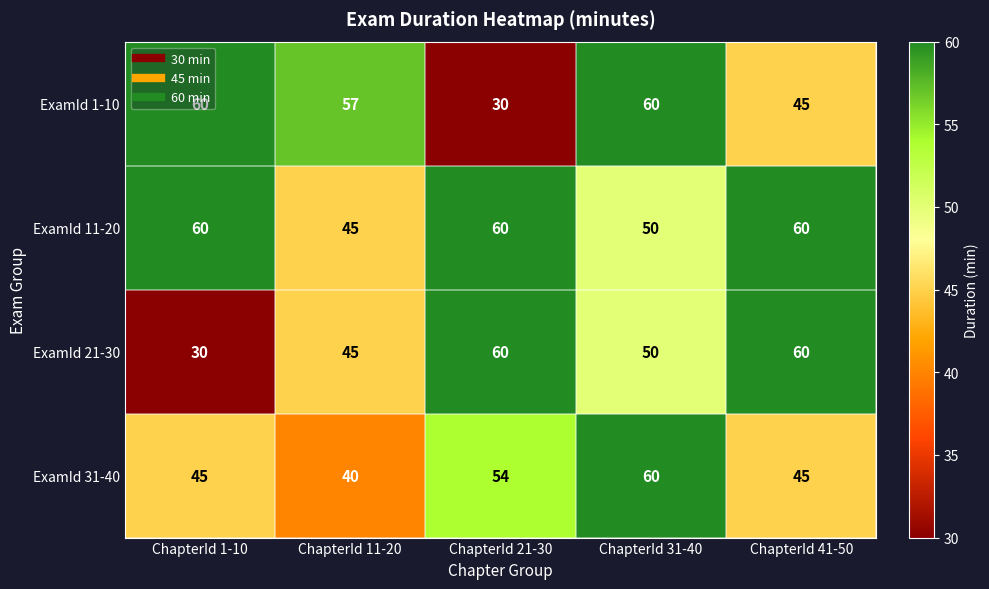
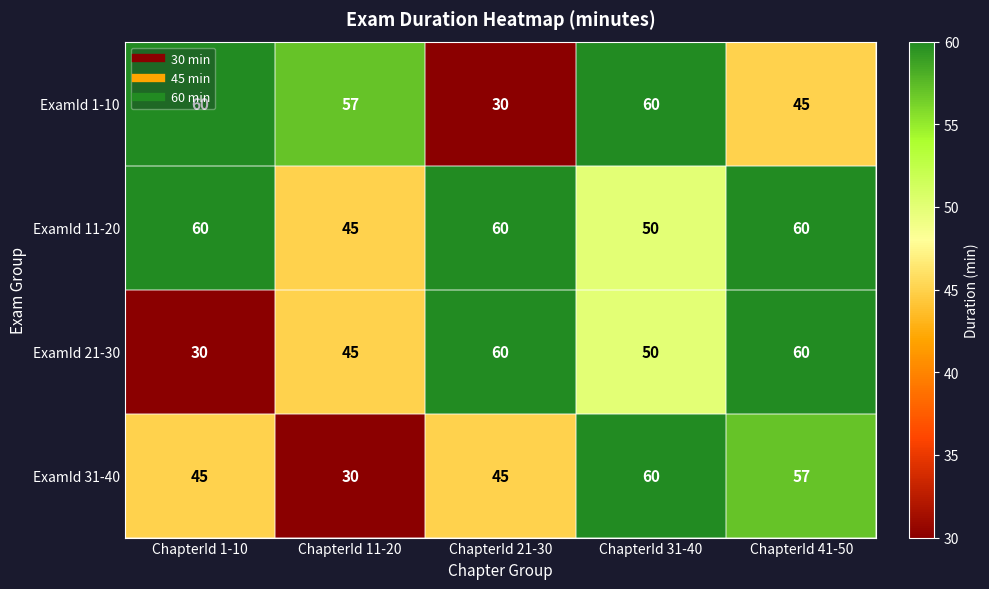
  {
    "ExamId 1-10": {
      "ChapterId 11-20": 57,
      "ChapterId 21-30": 30,
      "ChapterId 31-40": 60,
      "ChapterId 41-50": 45
    },
    "ExamId 11-20": {
      "ChapterId 1-10": 60,
      "ChapterId 11-20": 45,
      "ChapterId 21-30": 60,
      "ChapterId 31-40": 50,
      "ChapterId 41-50": 60
    },
    "ExamId 21-30": {
      "ChapterId 1-10": 30,
      "ChapterId 11-20": 45,
      "ChapterId 21-30": 60,
      "ChapterId 31-40": 50,
      "ChapterId 41-50": 60
    },
    "ExamId 31-40": {
      "ChapterId 1-10": 45,
-     "ChapterId 11-20": 40,
-     "ChapterId 21-30": 54,
+     "ChapterId 11-20": 30,
+     "ChapterId 21-30": 45,
      "ChapterId 31-40": 60,
-     "ChapterId 41-50": 45
+     "ChapterId 41-50": 57
    }
  }
